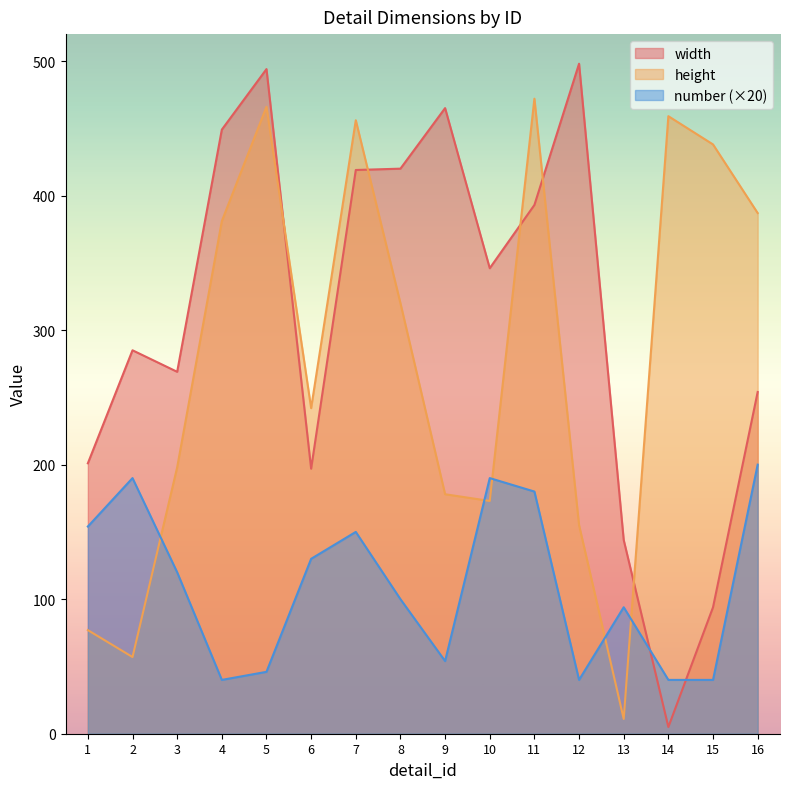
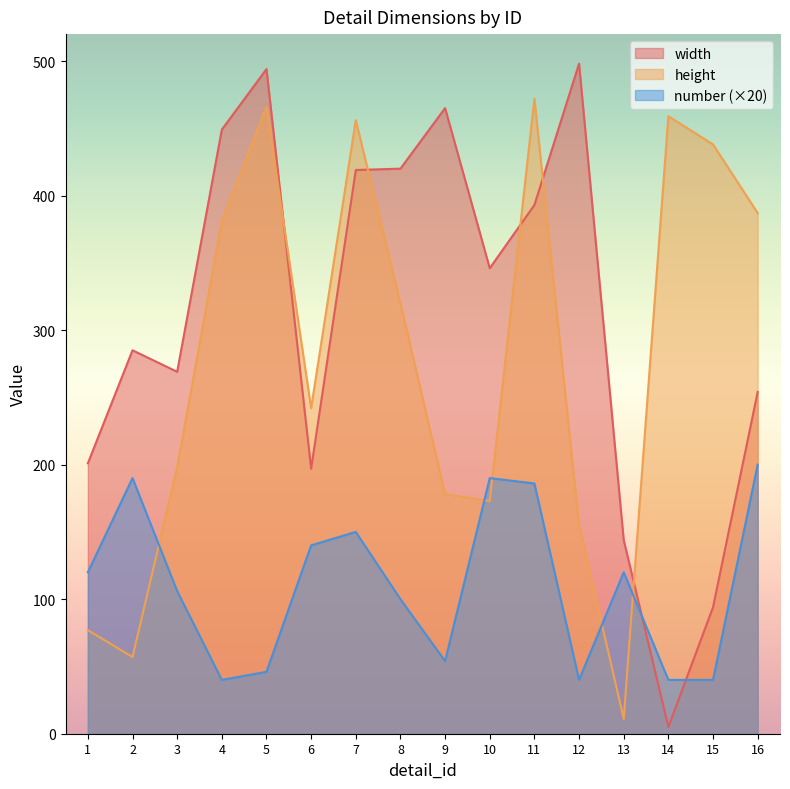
  {
    "number (×20)": {
-     "1": 154,
+     "1": 120,
      "2": 190,
-     "3": 120,
+     "3": 106,
      "4": 40,
      "5": 46,
-     "6": 130,
+     "6": 140,
      "7": 150,
      "8": 100,
      "9": 54,
      "10": 190,
-     "11": 180,
+     "11": 186,
      "12": 40,
-     "13": 94,
+     "13": 120,
      "14": 40,
      "15": 40,
      "16": 200
    }
  }
